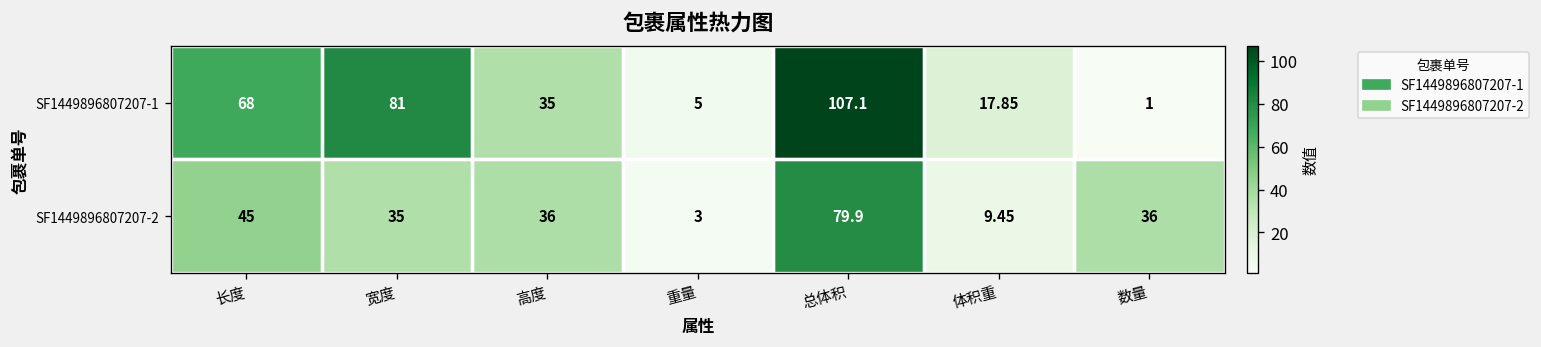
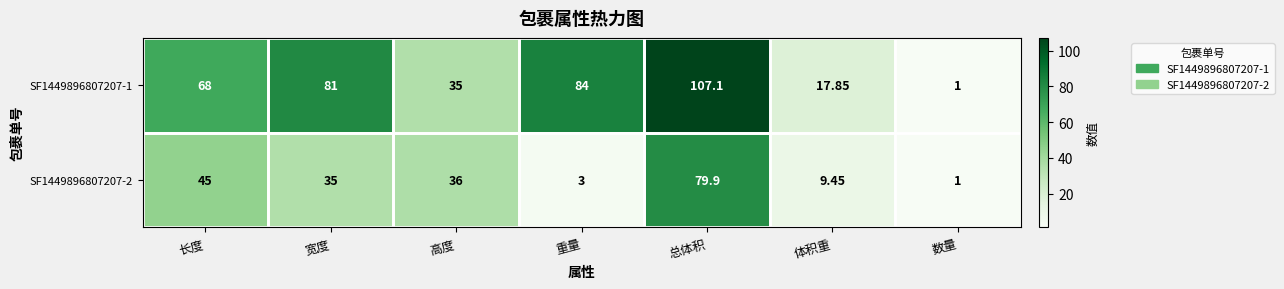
  {
    "SF1449896807207-1": {
      "长度": 68,
      "宽度": 81,
      "高度": 35,
-     "重量": 5,
+     "重量": 84,
      "总体积": 107.1,
      "体积重": 17.85,
      "数量": 1
    },
    "SF1449896807207-2": {
      "长度": 45,
      "宽度": 35,
      "高度": 36,
      "重量": 3,
      "总体积": 79.9,
      "体积重": 9.45,
-     "数量": 36
+     "数量": 1
    }
  }
